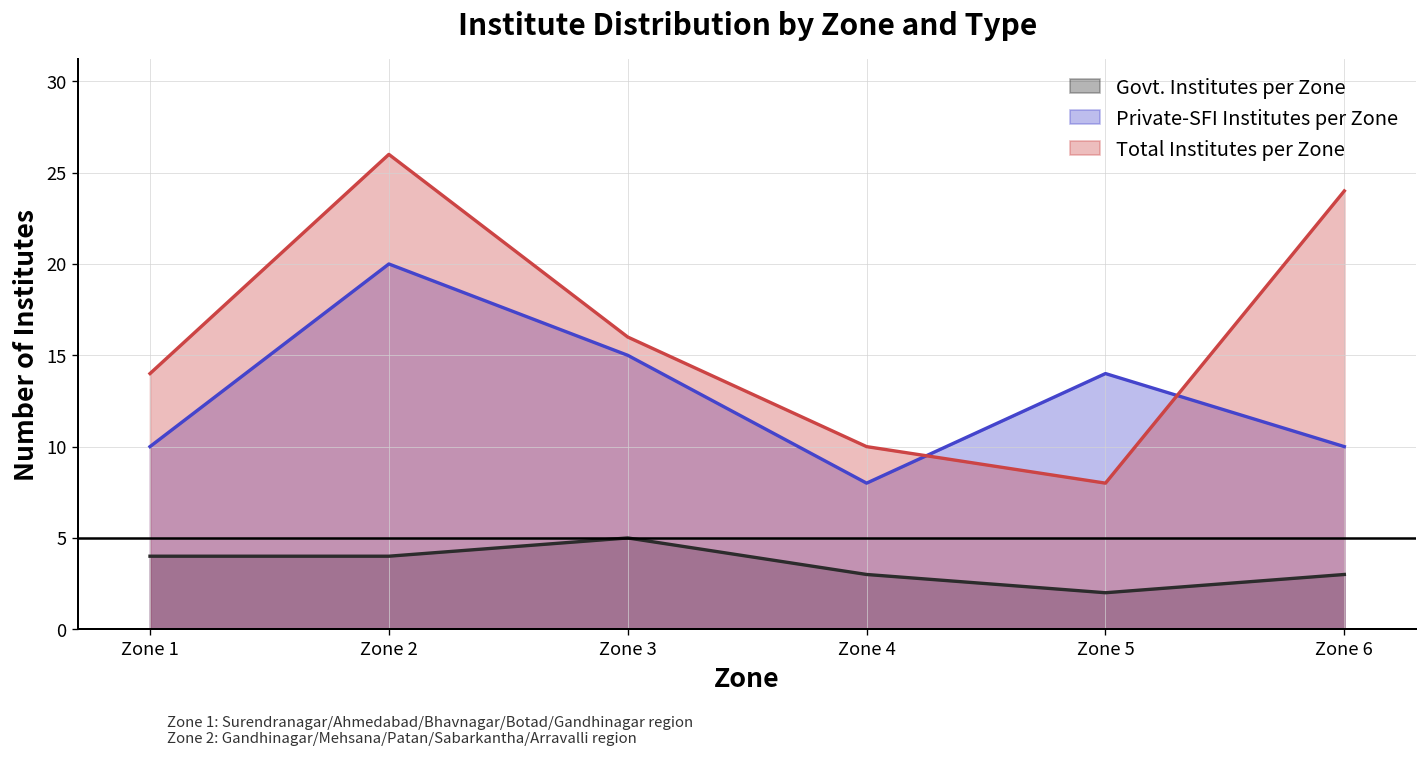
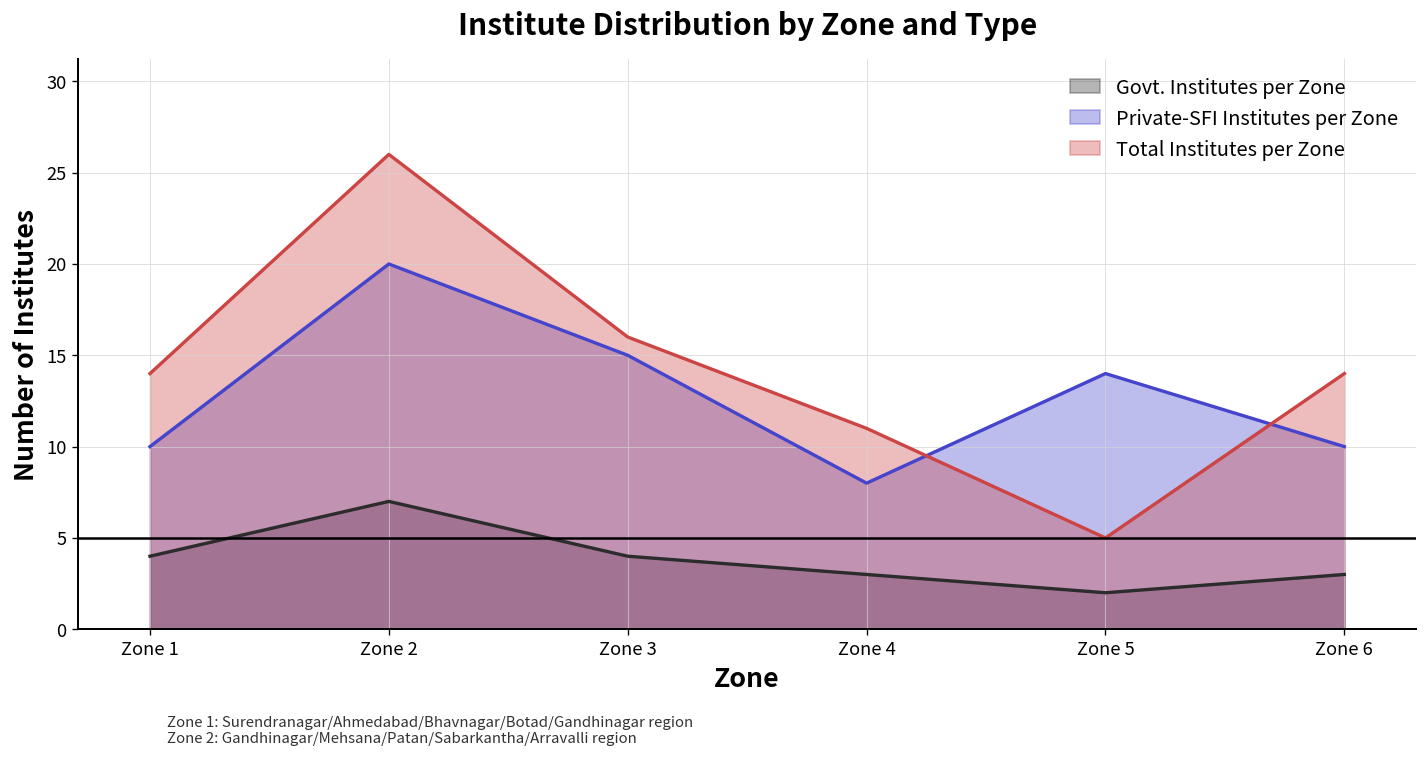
  {
    "Govt. Institutes per Zone": {
      "Zone 1": 4,
-     "Zone 2": 4,
-     "Zone 3": 5,
+     "Zone 2": 7,
+     "Zone 3": 4,
      "Zone 4": 3,
      "Zone 5": 2,
      "Zone 6": 3
    },
    "Private-SFI Institutes per Zone": {
      "Zone 1": 10,
      "Zone 2": 20,
      "Zone 3": 15,
      "Zone 4": 8,
      "Zone 5": 14,
      "Zone 6": 10
    },
    "Total Institutes per Zone": {
      "Zone 1": 14,
      "Zone 2": 26,
      "Zone 3": 16,
-     "Zone 4": 10,
-     "Zone 5": 8,
-     "Zone 6": 24
+     "Zone 4": 11,
+     "Zone 5": 5,
+     "Zone 6": 14
    }
  }
